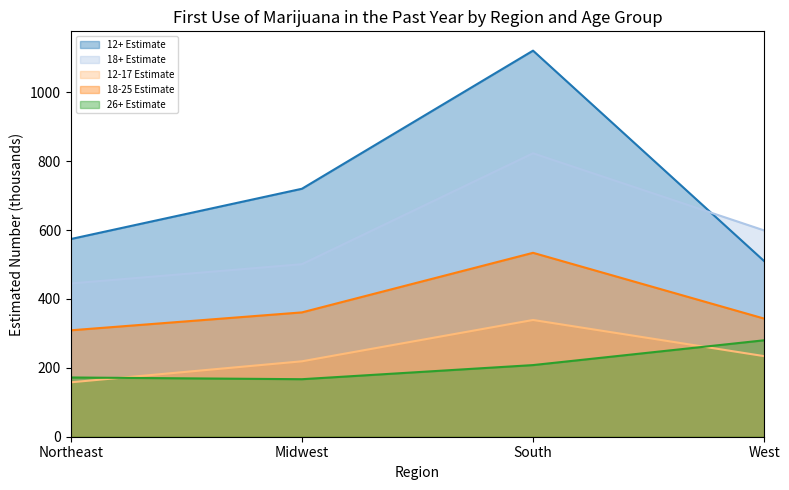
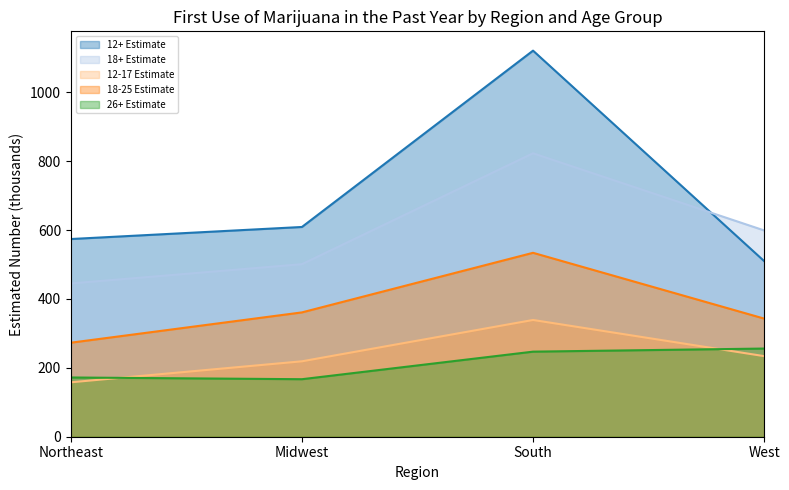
  {
    "12+ Estimate": {
      "Northeast": 570,
-     "Midwest": 720,
+     "Midwest": 610,
      "South": 1120,
      "West": 510
    },
    "18+ Estimate": {
      "Northeast": 450,
      "Midwest": 500,
      "South": 820,
      "West": 600
    },
    "12-17 Estimate": {
      "Northeast": 160,
      "Midwest": 220,
      "South": 340,
      "West": 230
    },
    "18-25 Estimate": {
-     "Northeast": 310,
+     "Northeast": 270,
      "Midwest": 360,
      "South": 530,
      "West": 340
    },
    "26+ Estimate": {
      "Northeast": 170,
      "Midwest": 170,
-     "South": 210,
-     "West": 280
+     "South": 250,
+     "West": 260
    }
  }
